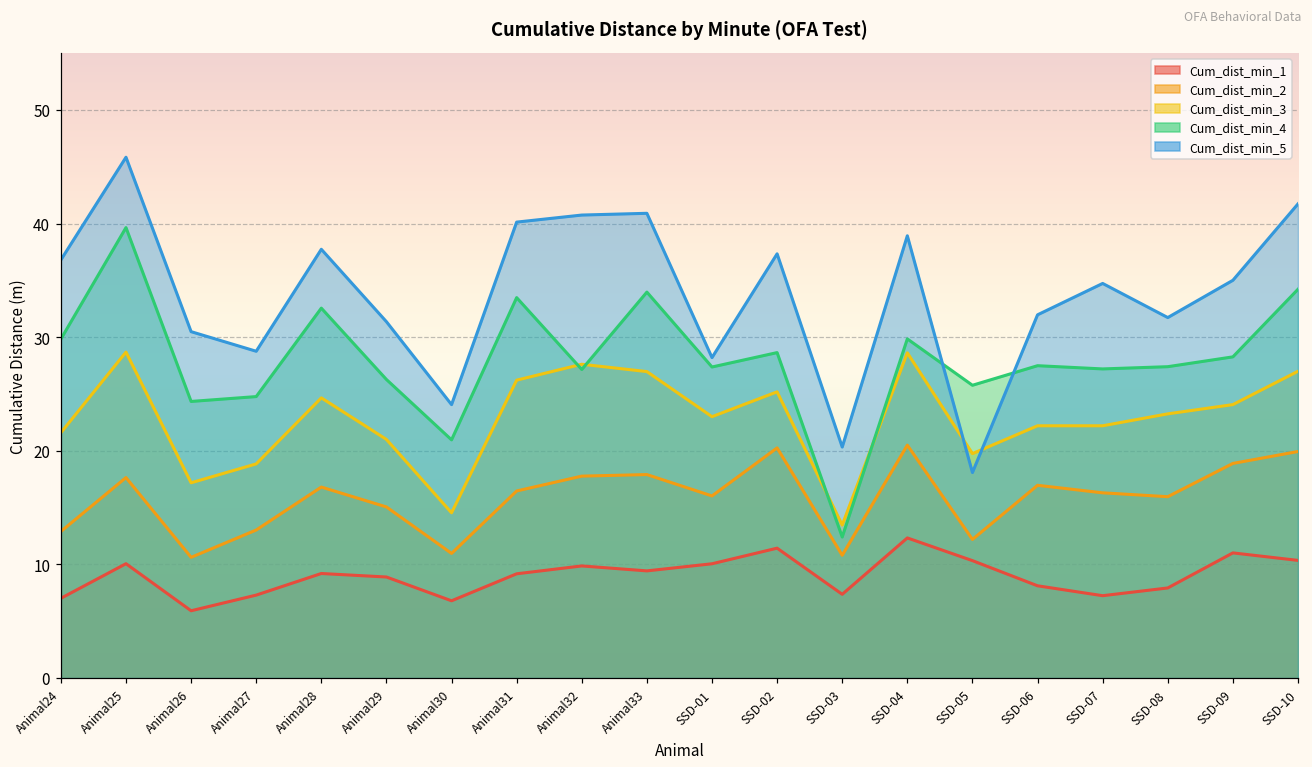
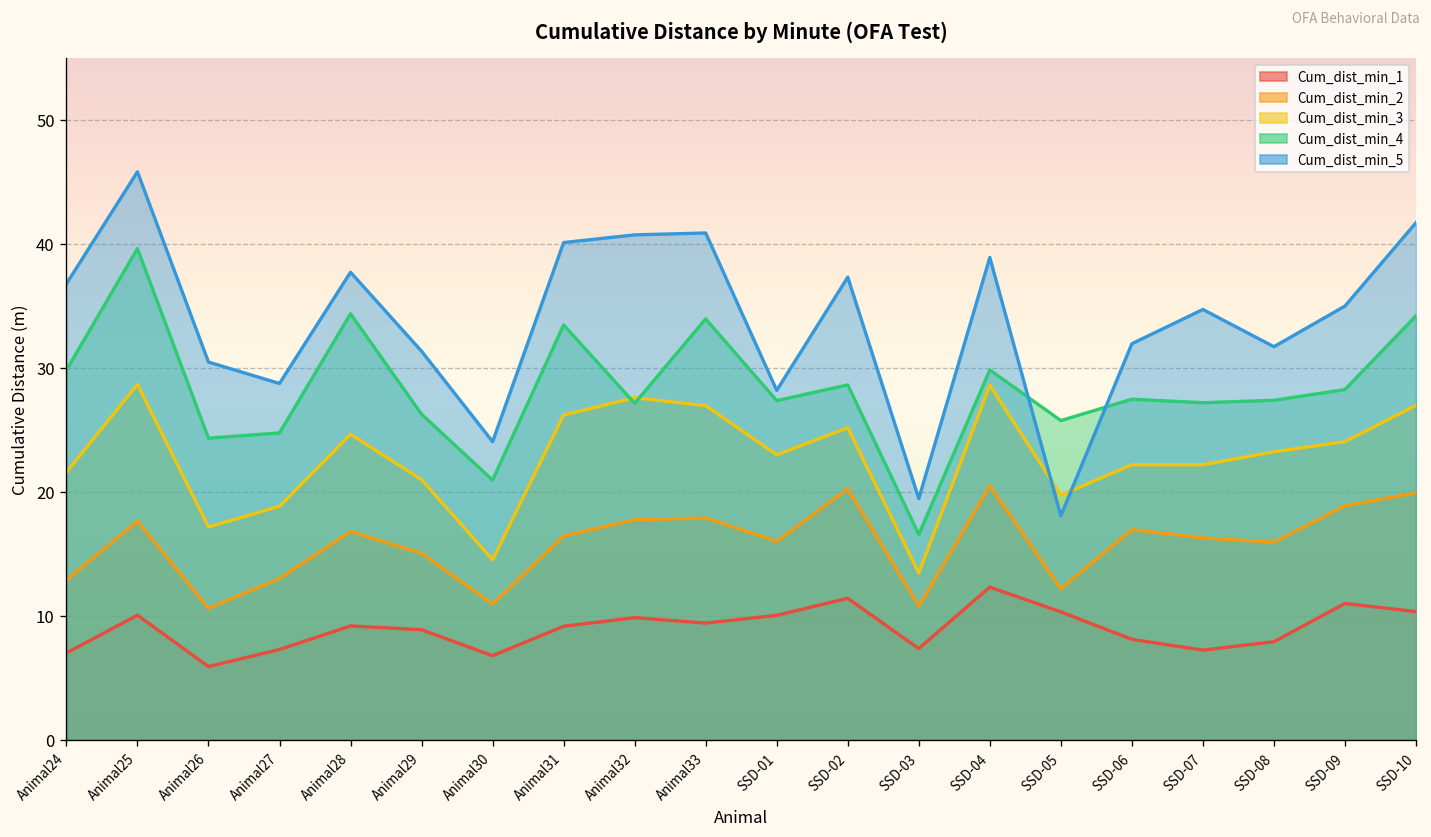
  {
    "Cum_dist_min_4": {
      "Animal24": 29.8,
      "Animal25": 39.7,
      "Animal26": 24.4,
      "Animal27": 24.8,
-     "Animal28": 32.6,
+     "Animal28": 34.4,
      "Animal29": 26.3,
      "Animal30": 21.0,
      "Animal31": 33.5,
      "Animal32": 27.2,
      "Animal33": 34.0,
      "SSD-01": 27.4,
      "SSD-02": 28.7,
-     "SSD-03": 12.4,
+     "SSD-03": 16.6,
      "SSD-04": 29.9,
      "SSD-05": 25.8,
      "SSD-06": 27.5,
      "SSD-07": 27.2,
      "SSD-08": 27.4,
      "SSD-09": 28.3,
      "SSD-10": 34.2
    },
    "Cum_dist_min_5": {
      "Animal24": 36.8,
      "Animal25": 45.9,
      "Animal26": 30.5,
      "Animal27": 28.8,
      "Animal28": 37.7,
      "Animal29": 31.4,
      "Animal30": 24.1,
      "Animal31": 40.1,
      "Animal32": 40.8,
      "Animal33": 40.9,
      "SSD-01": 28.2,
      "SSD-02": 37.3,
-     "SSD-03": 20.3,
+     "SSD-03": 19.5,
      "SSD-04": 38.9,
      "SSD-05": 18.1,
      "SSD-06": 32.0,
      "SSD-07": 34.7,
      "SSD-08": 31.7,
      "SSD-09": 35.0,
      "SSD-10": 41.7
    }
  }
